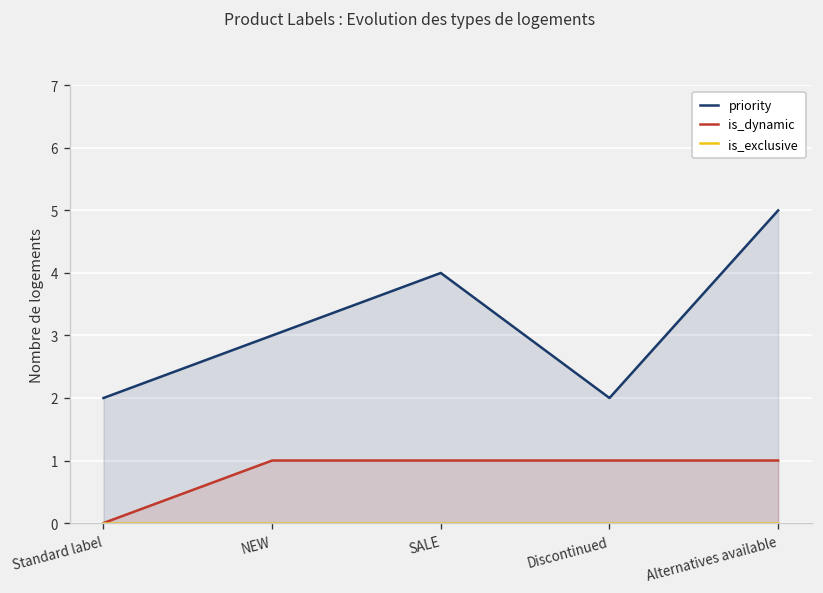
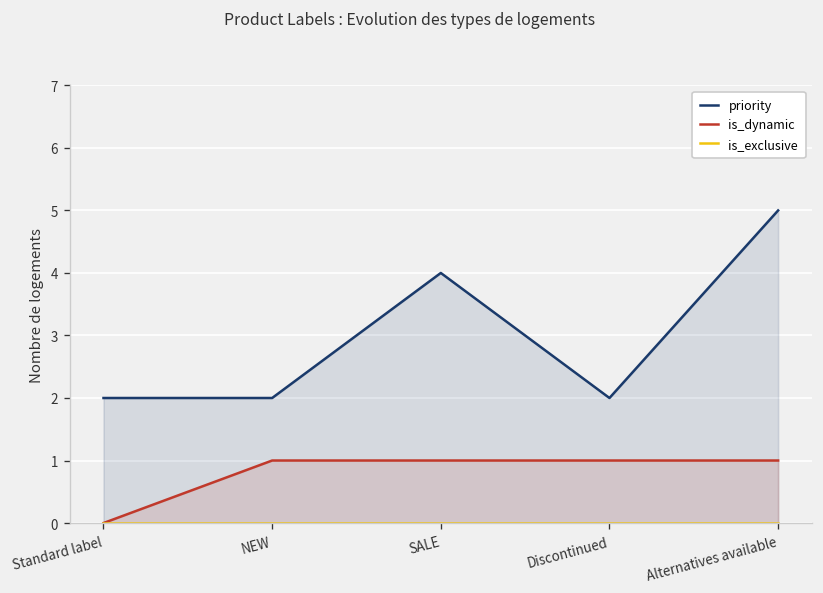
  {
    "priority": {
      "Standard label": 2,
-     "NEW": 3,
+     "NEW": 2,
      "SALE": 4,
      "Discontinued": 2,
      "Alternatives available": 5
    },
    "is_dynamic": {
      "NEW": 1,
      "SALE": 1,
      "Discontinued": 1,
      "Alternatives available": 1
    },
    "is_exclusive": {
      "NEW": 0,
      "SALE": 0,
      "Discontinued": 0,
      "Alternatives available": 0
    }
  }
